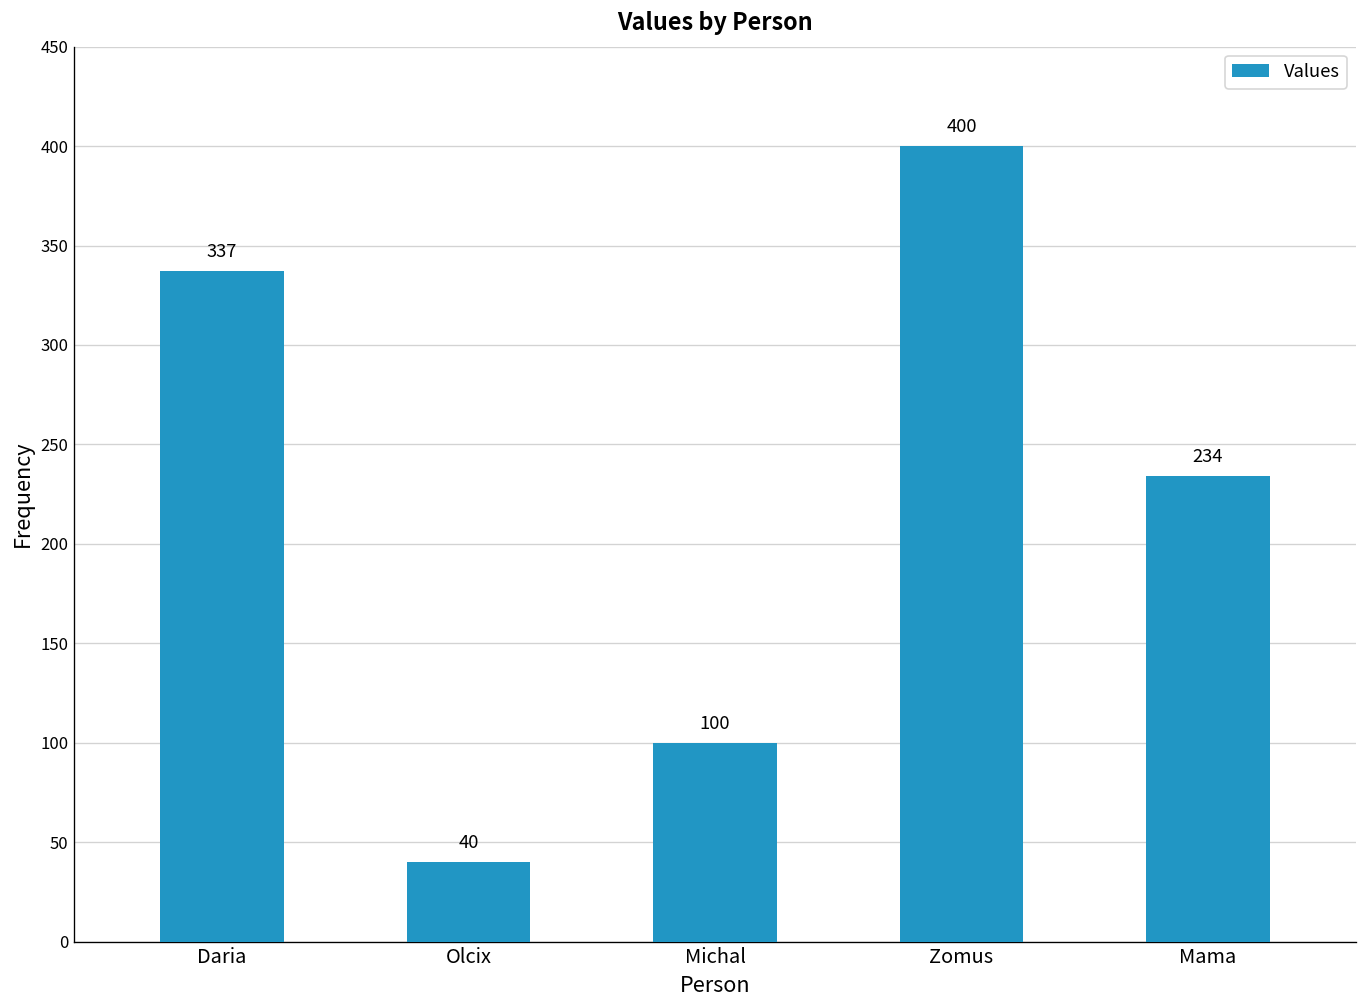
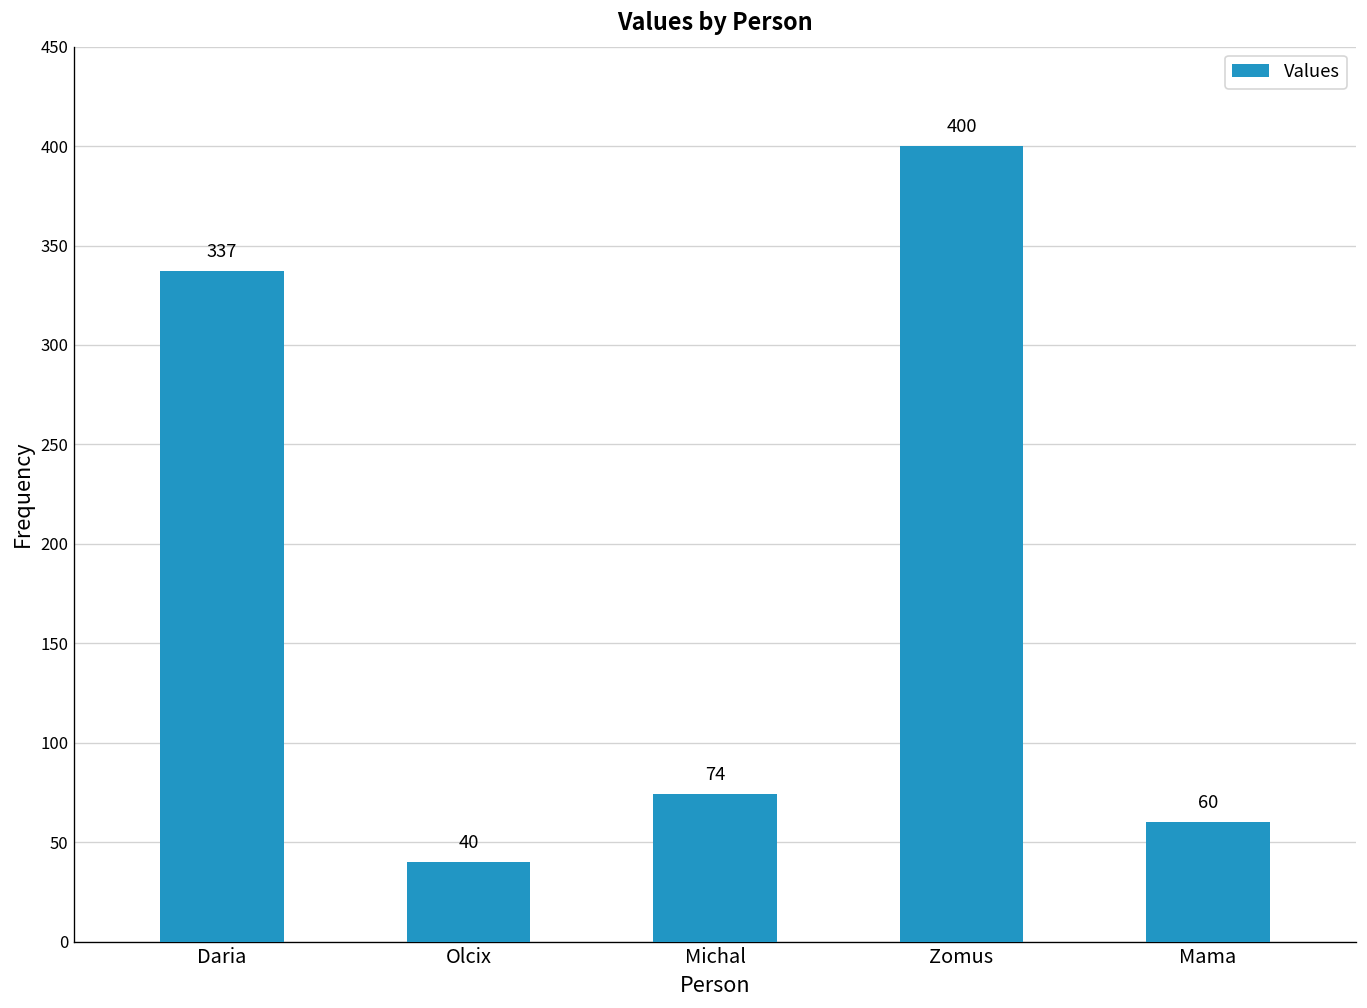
  {
    "Daria": 337,
    "Olcix": 40,
-   "Michal": 100,
+   "Michal": 74,
    "Zomus": 400,
-   "Mama": 234
+   "Mama": 60
  }
